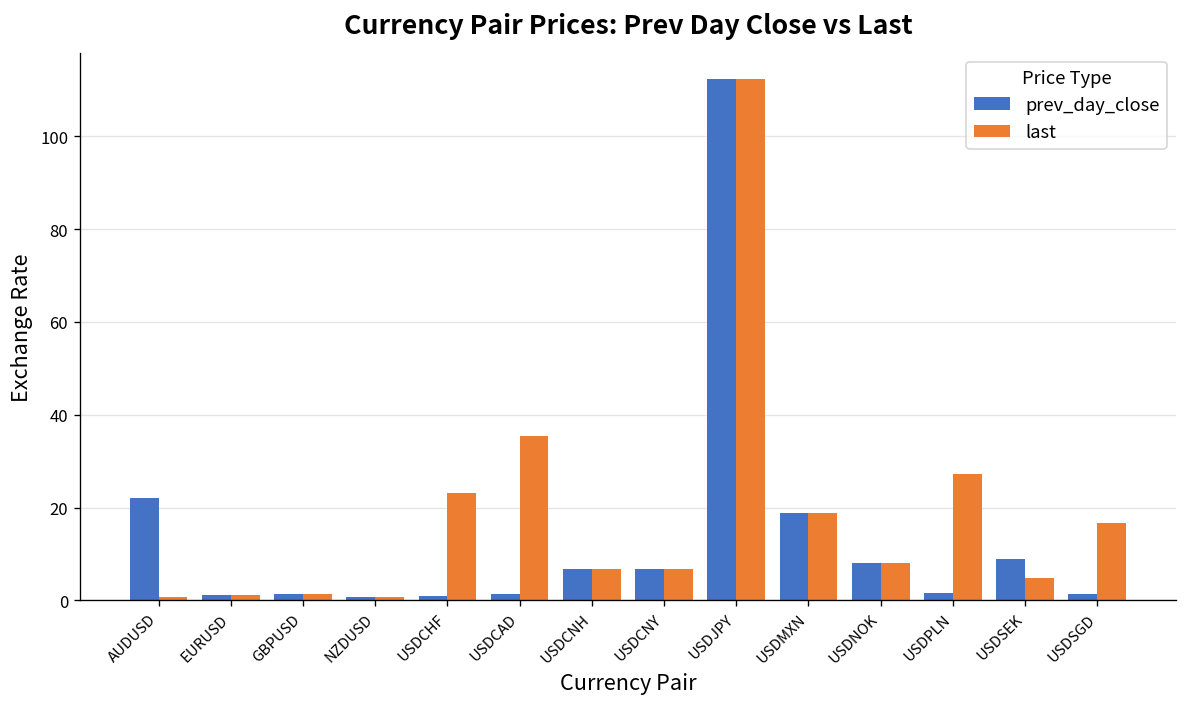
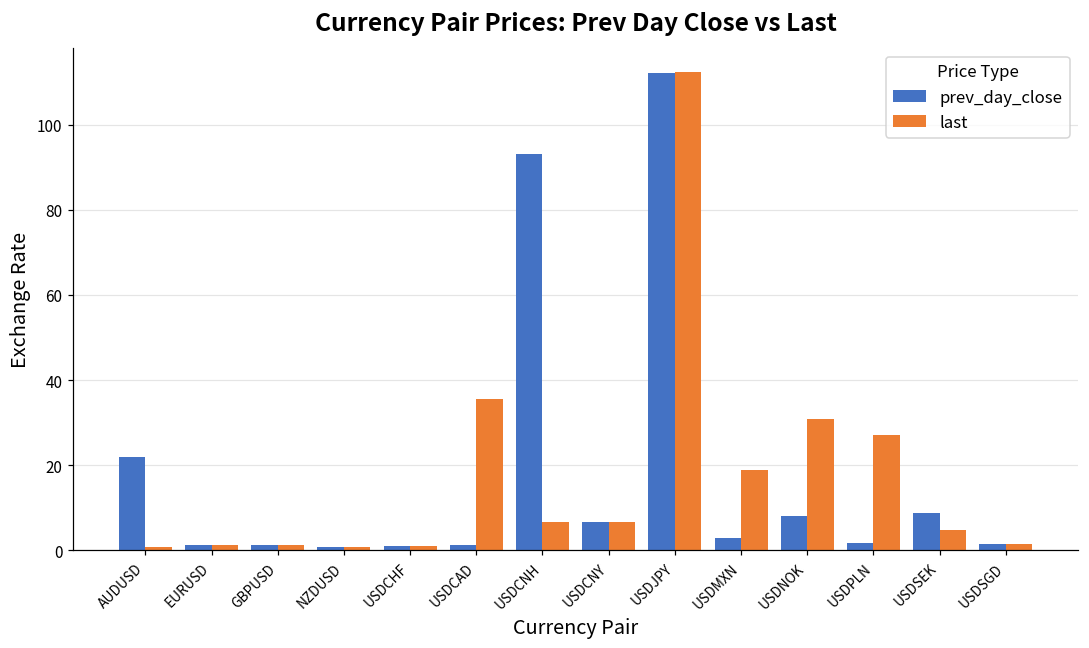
  {
    "prev_day_close": {
      "AUDUSD": 22,
      "EURUSD": 1,
      "GBPUSD": 1,
      "NZDUSD": 1,
      "USDCHF": 1,
      "USDCAD": 1,
-     "USDCNH": 7,
+     "USDCNH": 93,
      "USDCNY": 7,
      "USDJPY": 112,
-     "USDMXN": 19,
+     "USDMXN": 3,
      "USDNOK": 8,
      "USDPLN": 2,
      "USDSEK": 9,
      "USDSGD": 1
    },
    "last": {
      "AUDUSD": 1,
      "EURUSD": 1,
      "GBPUSD": 1,
      "NZDUSD": 1,
-     "USDCHF": 23,
+     "USDCHF": 1,
      "USDCAD": 35,
      "USDCNH": 7,
      "USDCNY": 7,
      "USDJPY": 112,
      "USDMXN": 19,
-     "USDNOK": 8,
+     "USDNOK": 31,
      "USDPLN": 27,
      "USDSEK": 5,
-     "USDSGD": 17
+     "USDSGD": 1
    }
  }
